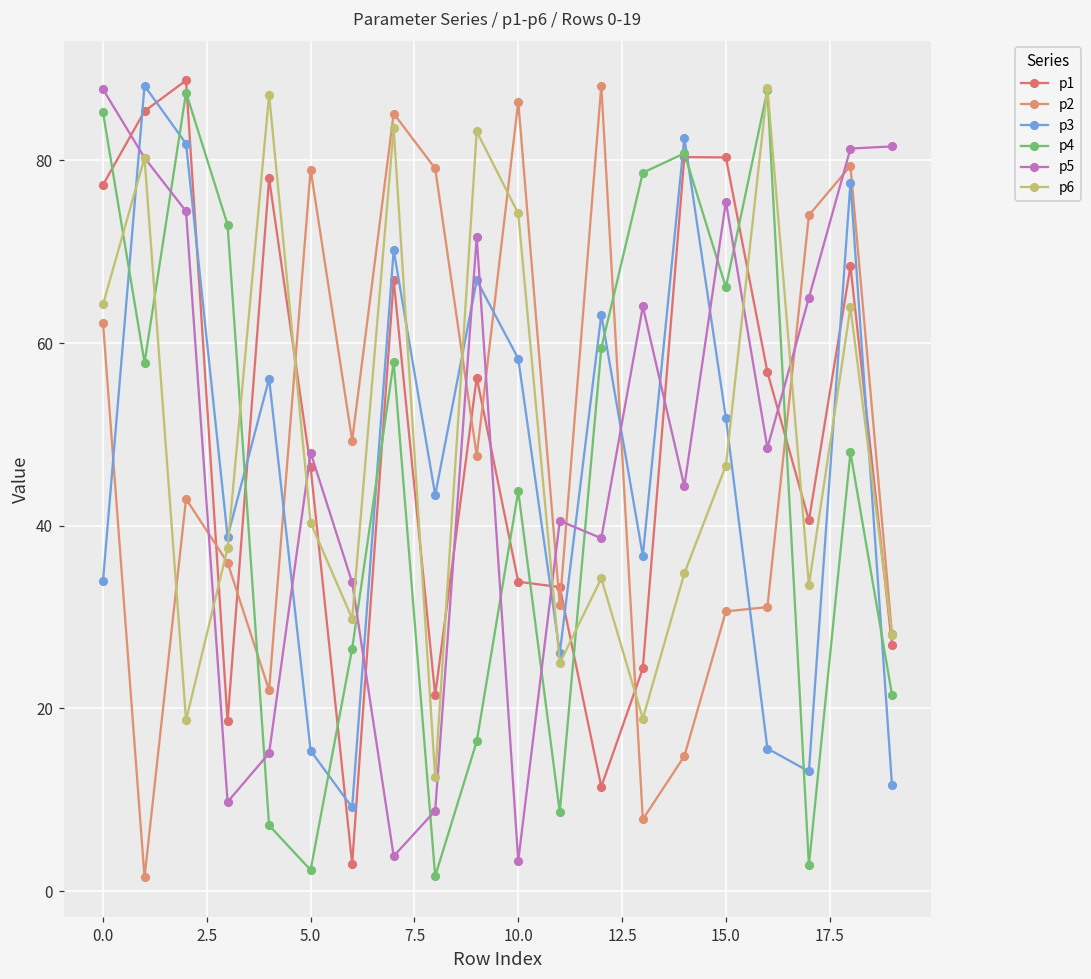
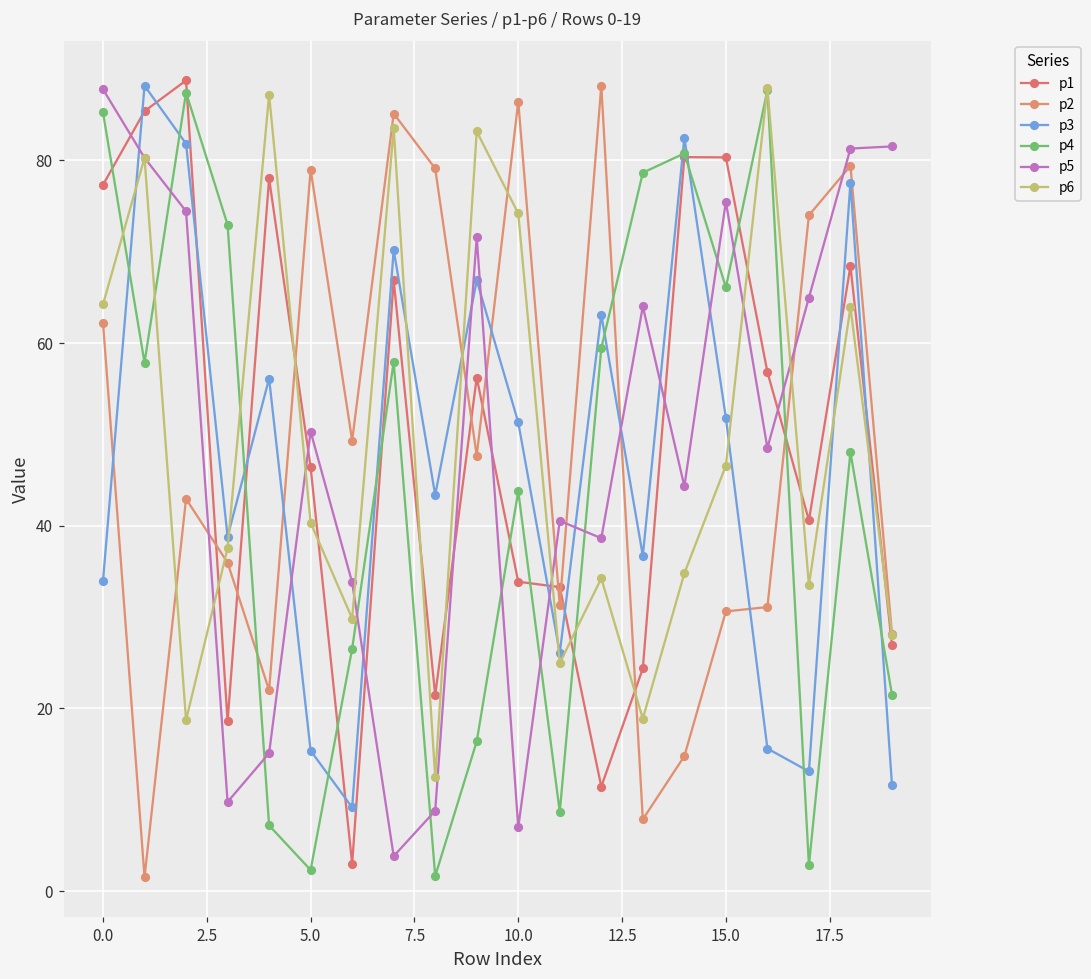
  {
    "p3": {
      "0.0": 34,
      "5.0": 15,
-     "10.0": 58,
+     "10.0": 51,
      "15.0": 52
    },
    "p4": {
      "0.0": 85,
      "5.0": 2,
      "10.0": 44,
      "15.0": 66
    },
    "p5": {
      "0.0": 88,
-     "5.0": 48,
-     "10.0": 3,
+     "5.0": 50,
+     "10.0": 7,
      "15.0": 75
    }
  }
